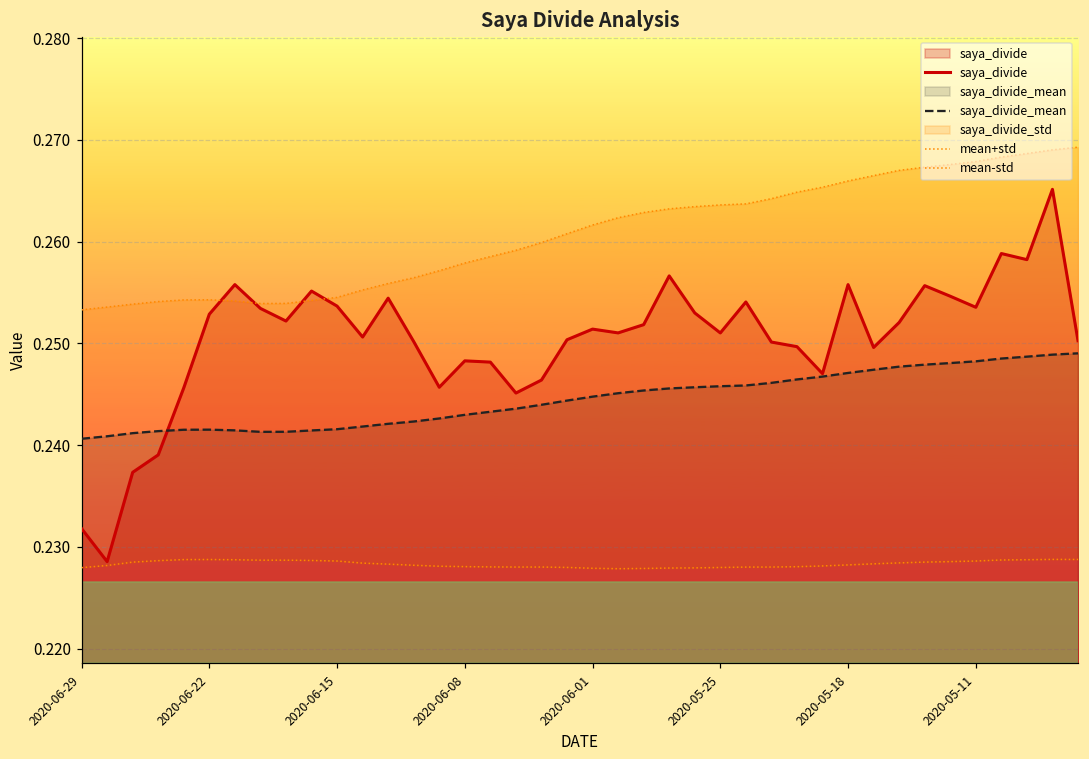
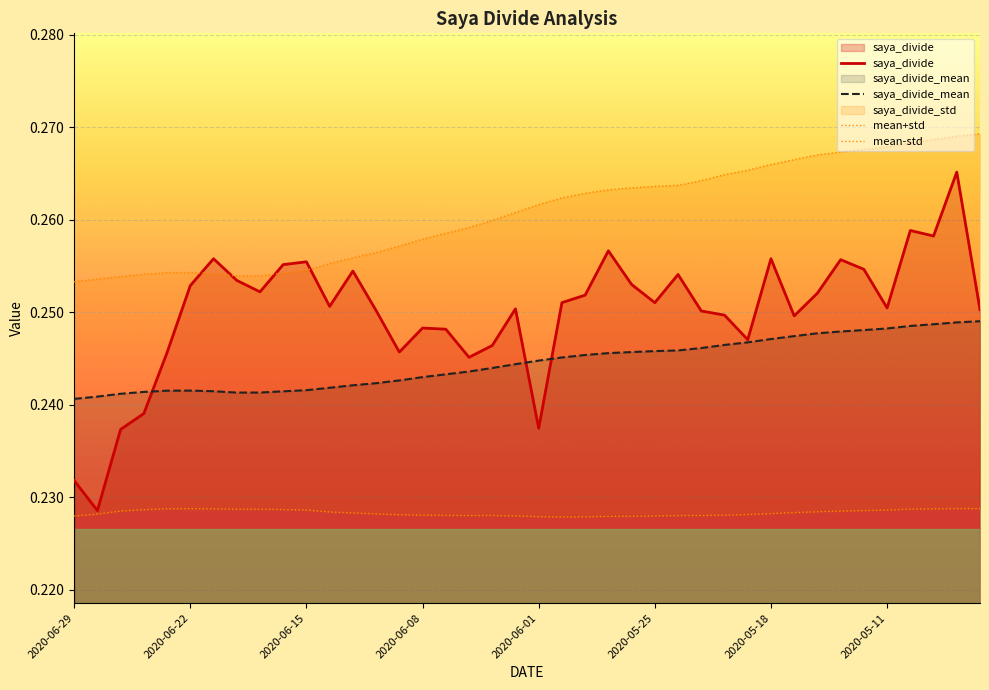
  {
    "saya_divide": {
      "2020-06-29": 0.232,
      "2020-06-22": 0.253,
-     "2020-06-15": 0.254,
+     "2020-06-15": 0.255,
      "2020-06-08": 0.248,
-     "2020-06-01": 0.251,
+     "2020-06-01": 0.237,
      "2020-05-25": 0.251,
      "2020-05-18": 0.256,
-     "2020-05-11": 0.254
+     "2020-05-11": 0.250
    }
  }
